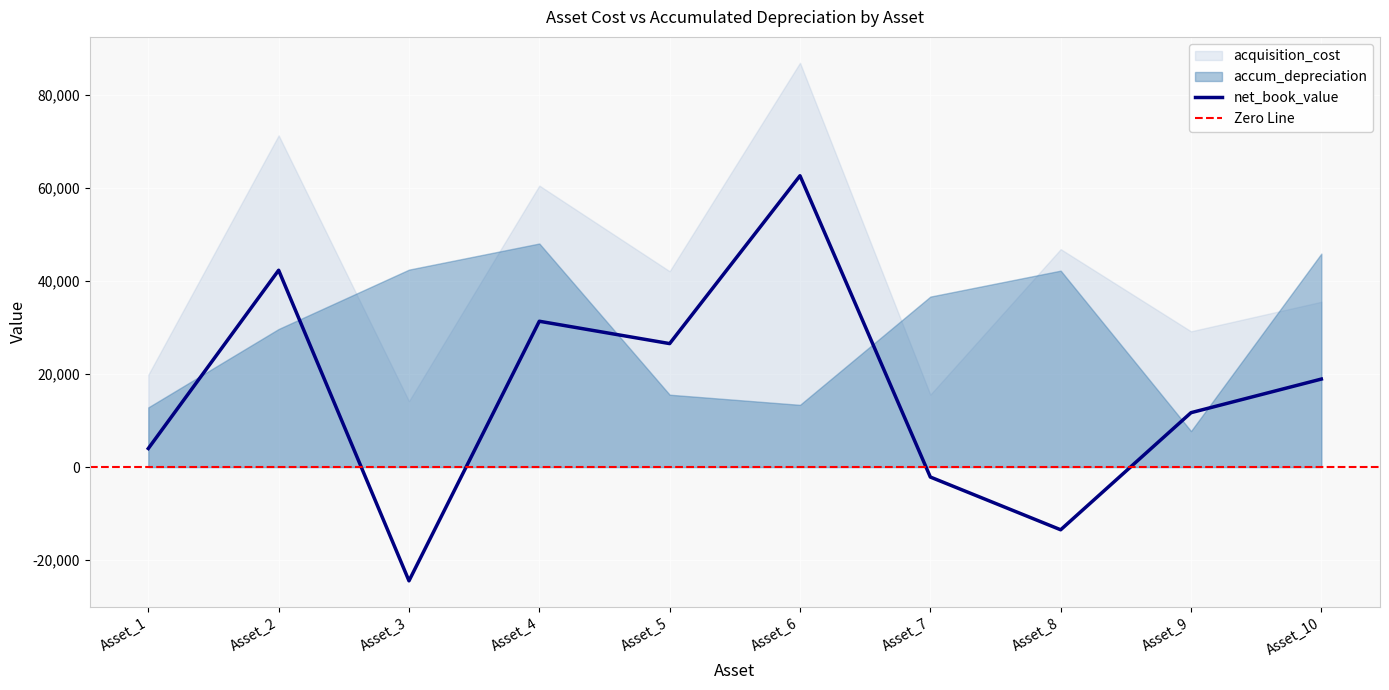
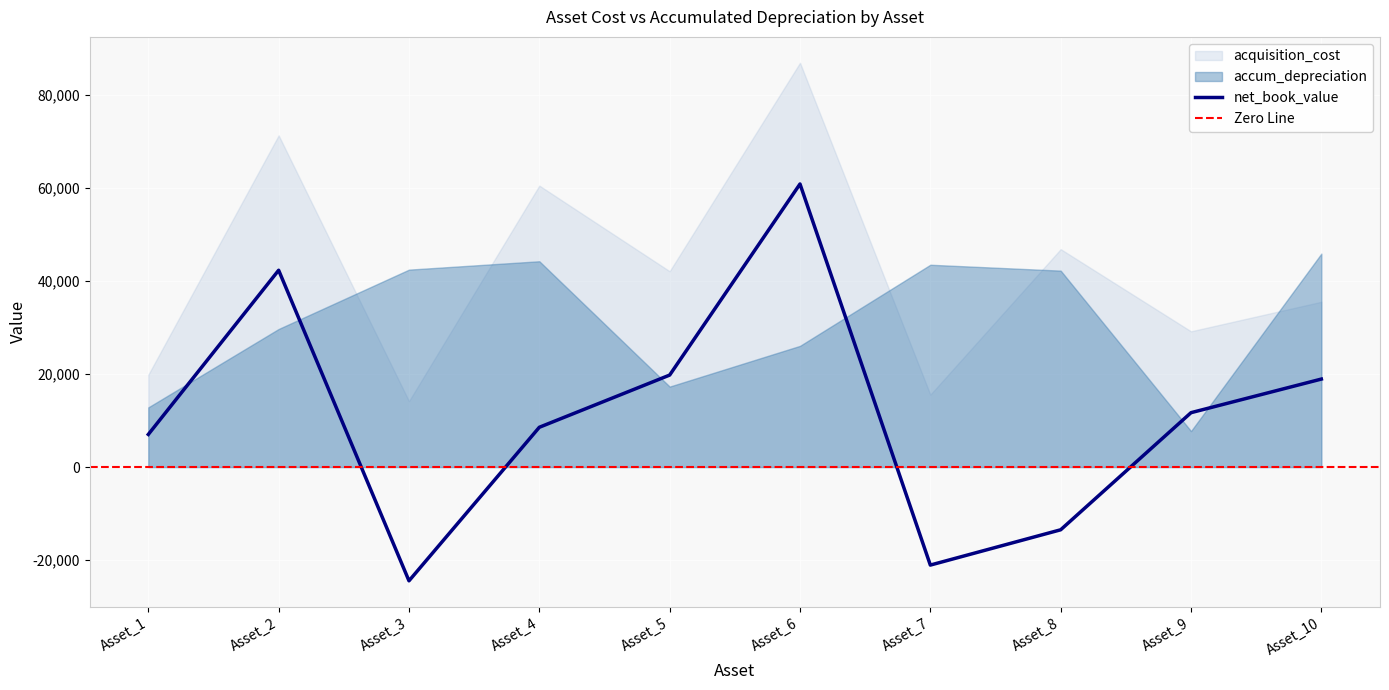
  {
    "net_book_value": {
-     "Asset_1": "4,000",
+     "Asset_1": "7,000",
      "Asset_2": "42,000",
      "Asset_3": "-24,000",
-     "Asset_4": "31,000",
-     "Asset_5": "27,000",
-     "Asset_6": "63,000",
-     "Asset_7": "-2,000",
+     "Asset_4": "9,000",
+     "Asset_5": "20,000",
+     "Asset_6": "61,000",
+     "Asset_7": "-21,000",
      "Asset_8": "-13,000",
      "Asset_9": "12,000",
      "Asset_10": "19,000"
    },
    "acquisition_cost": {
      "Asset_1": "20,000",
      "Asset_2": "71,000",
      "Asset_3": "14,000",
      "Asset_4": "61,000",
      "Asset_5": "42,000",
      "Asset_6": "87,000",
      "Asset_7": "16,000",
      "Asset_8": "47,000",
      "Asset_9": "29,000",
      "Asset_10": "36,000"
    },
    "accum_depreciation": {
      "Asset_1": "13,000",
      "Asset_2": "30,000",
      "Asset_3": "42,000",
-     "Asset_4": "48,000",
-     "Asset_5": "16,000",
-     "Asset_6": "13,000",
-     "Asset_7": "37,000",
+     "Asset_4": "44,000",
+     "Asset_5": "17,000",
+     "Asset_6": "26,000",
+     "Asset_7": "44,000",
      "Asset_8": "42,000",
      "Asset_9": "8,000",
      "Asset_10": "46,000"
    }
  }
